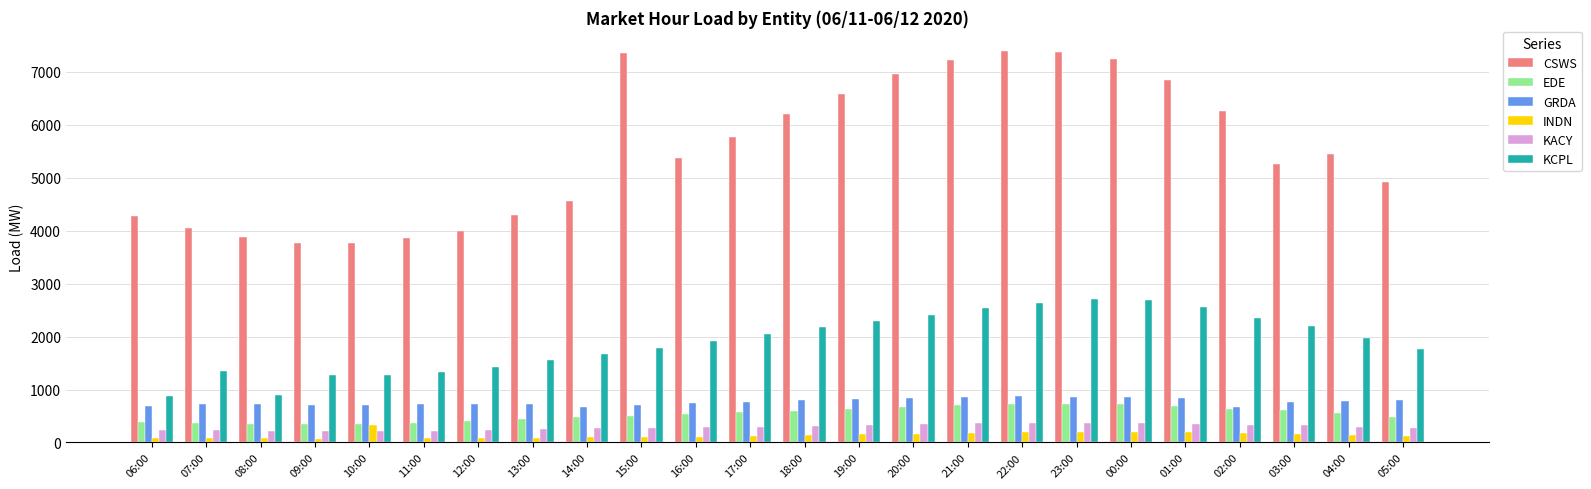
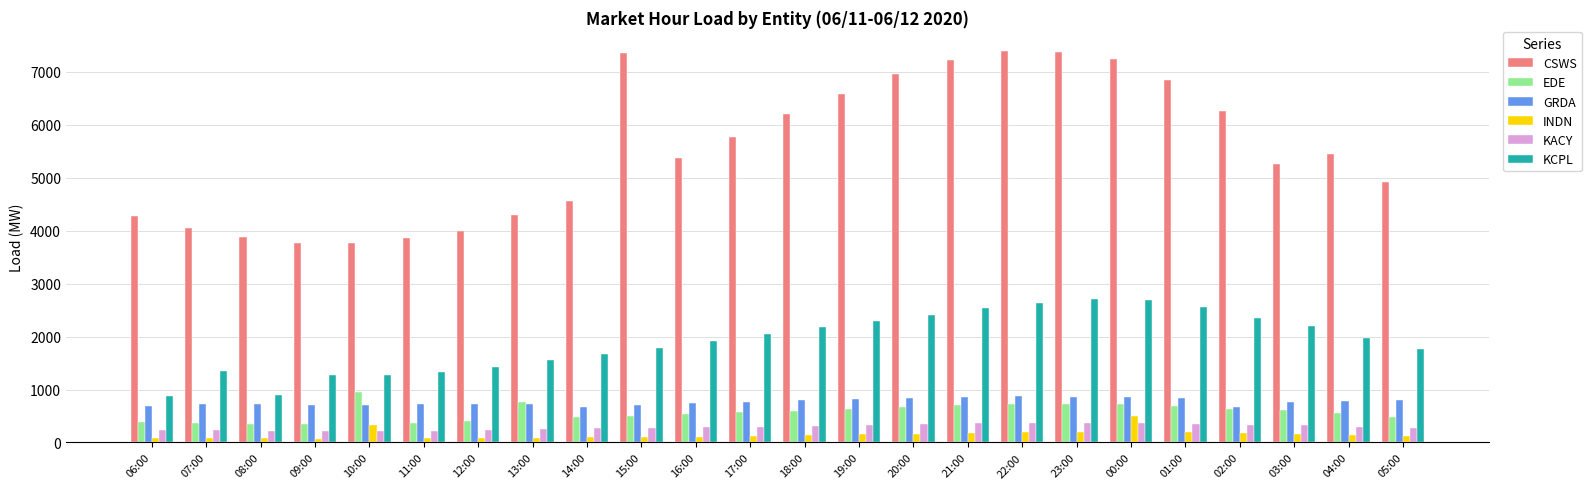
  {
    "CSWS": {
      "06:00": 4300,
      "07:00": 4100,
      "08:00": 3900,
      "09:00": 3800,
      "10:00": 3800,
      "11:00": 3900,
      "12:00": 4000,
      "13:00": 4300,
      "14:00": 4600,
      "15:00": 7400,
      "16:00": 5400,
      "17:00": 5800,
      "18:00": 6200,
      "19:00": 6600,
      "20:00": 7000,
      "21:00": 7200,
      "22:00": 7400,
      "23:00": 7400,
      "00:00": 7200,
      "01:00": 6800,
      "02:00": 6300,
      "03:00": 5200,
      "04:00": 5500,
      "05:00": 4900
    },
    "EDE": {
      "06:00": 400,
      "07:00": 400,
      "08:00": 400,
      "09:00": 400,
-     "10:00": 400,
+     "10:00": 1000,
      "11:00": 400,
      "12:00": 400,
-     "13:00": 400,
+     "13:00": 800,
      "14:00": 500,
      "15:00": 500,
      "16:00": 500,
      "17:00": 600,
      "18:00": 600,
      "19:00": 600,
      "20:00": 700,
      "21:00": 700,
      "22:00": 700,
      "23:00": 700,
      "00:00": 700,
      "01:00": 700,
      "02:00": 600,
      "03:00": 600,
      "04:00": 600,
      "05:00": 500
    },
    "GRDA": {
      "06:00": 700,
      "07:00": 700,
      "08:00": 700,
      "09:00": 700,
      "10:00": 700,
      "11:00": 700,
      "12:00": 700,
      "13:00": 700,
      "14:00": 700,
      "15:00": 700,
      "16:00": 700,
      "17:00": 800,
      "18:00": 800,
      "19:00": 800,
      "20:00": 800,
      "21:00": 900,
      "22:00": 900,
      "23:00": 900,
      "00:00": 900,
      "01:00": 800,
      "02:00": 700,
      "03:00": 800,
      "04:00": 800,
      "05:00": 800
    },
    "INDN": {
      "06:00": 100,
      "07:00": 100,
      "08:00": 100,
      "09:00": 100,
      "10:00": 300,
      "11:00": 100,
      "12:00": 100,
      "13:00": 100,
      "14:00": 100,
      "15:00": 100,
      "16:00": 100,
      "17:00": 100,
      "18:00": 100,
      "19:00": 200,
      "20:00": 200,
      "21:00": 200,
      "22:00": 200,
      "23:00": 200,
-     "00:00": 200,
+     "00:00": 500,
      "01:00": 200,
      "02:00": 200,
      "03:00": 200,
      "04:00": 100,
      "05:00": 100
    },
    "KACY": {
      "06:00": 200,
      "07:00": 200,
      "08:00": 200,
      "09:00": 200,
      "10:00": 200,
      "11:00": 200,
      "12:00": 200,
      "13:00": 300,
      "14:00": 300,
      "15:00": 300,
      "16:00": 300,
      "17:00": 300,
      "18:00": 300,
      "19:00": 300,
      "20:00": 300,
      "21:00": 400,
      "22:00": 400,
      "23:00": 400,
      "00:00": 400,
      "01:00": 400,
      "02:00": 300,
      "03:00": 300,
      "04:00": 300,
      "05:00": 300
    },
    "KCPL": {
      "06:00": 900,
      "07:00": 1300,
      "08:00": 900,
      "09:00": 1300,
      "10:00": 1300,
      "11:00": 1300,
      "12:00": 1400,
      "13:00": 1600,
      "14:00": 1700,
      "15:00": 1800,
      "16:00": 1900,
      "17:00": 2100,
      "18:00": 2200,
      "19:00": 2300,
      "20:00": 2400,
      "21:00": 2500,
      "22:00": 2600,
      "23:00": 2700,
      "00:00": 2700,
      "01:00": 2500,
      "02:00": 2300,
      "03:00": 2200,
      "04:00": 2000,
      "05:00": 1800
    }
  }
